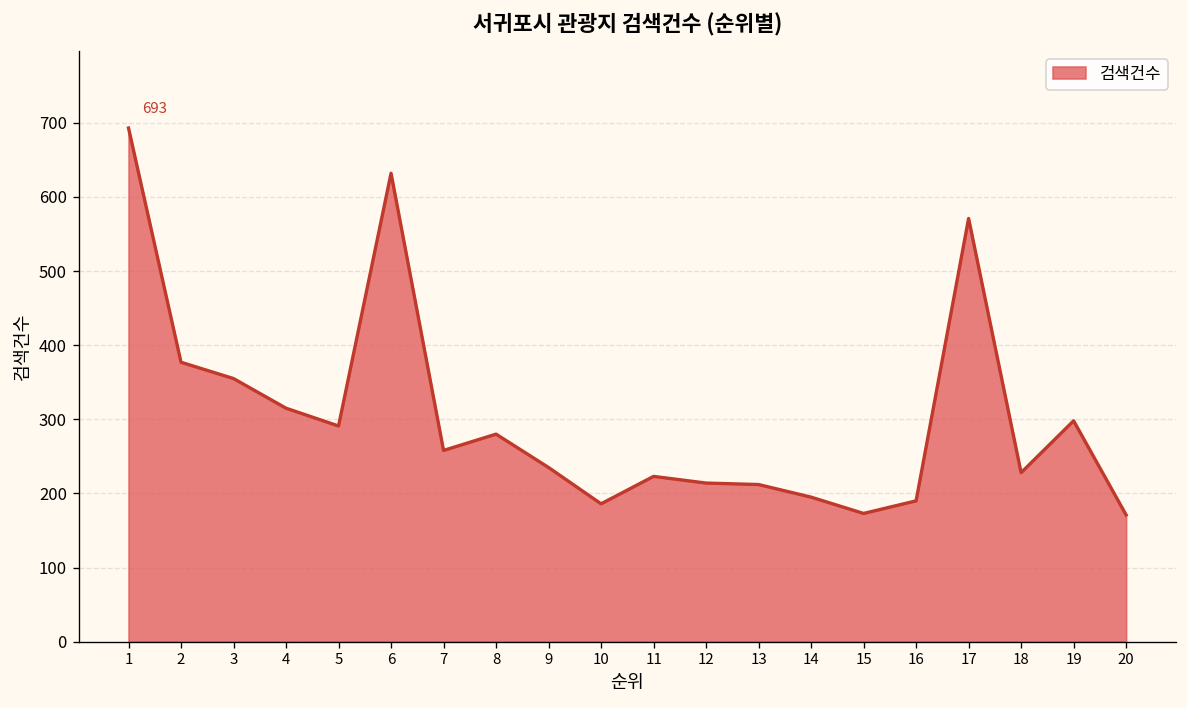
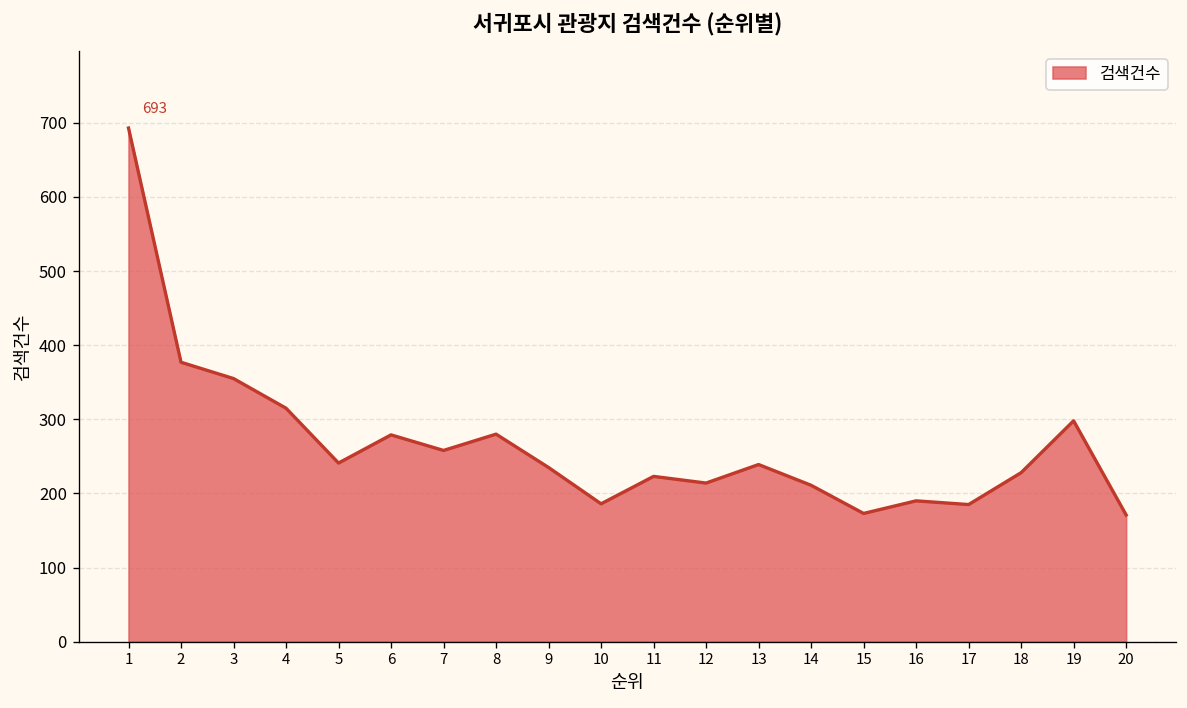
  {
    "2": 380,
    "3": 360,
    "4": 320,
-   "5": 290,
-   "6": 630,
+   "5": 240,
+   "6": 280,
    "7": 260,
    "8": 280,
    "9": 240,
    "10": 190,
    "11": 220,
    "12": 210,
-   "13": 210,
-   "14": 200,
+   "13": 240,
+   "14": 210,
    "15": 170,
    "16": 190,
-   "17": 570,
+   "17": 190,
    "18": 230,
    "19": 300,
    "20": 170
  }
